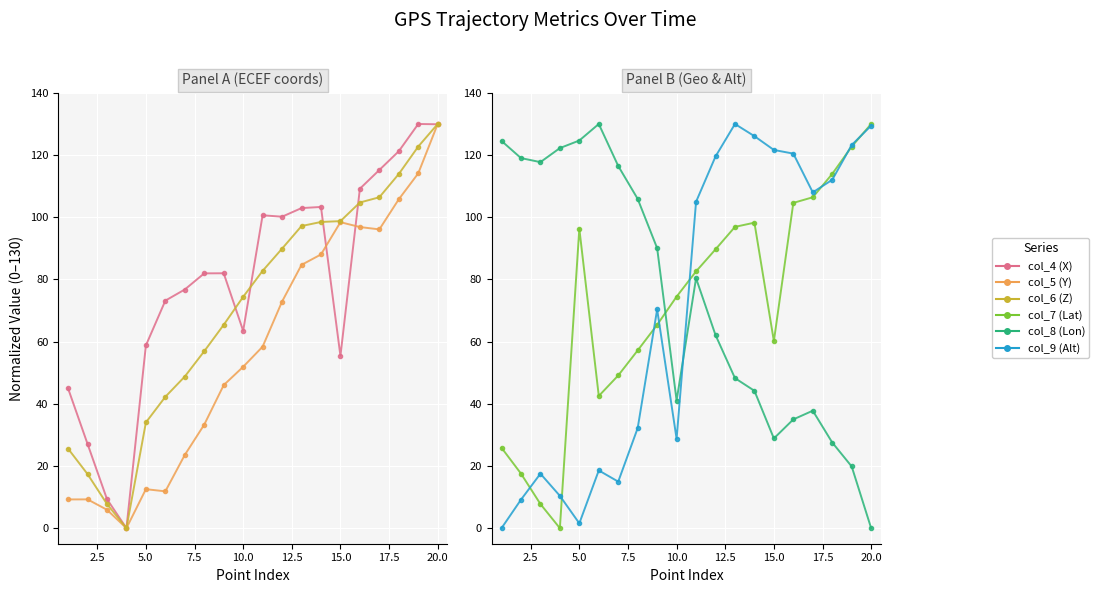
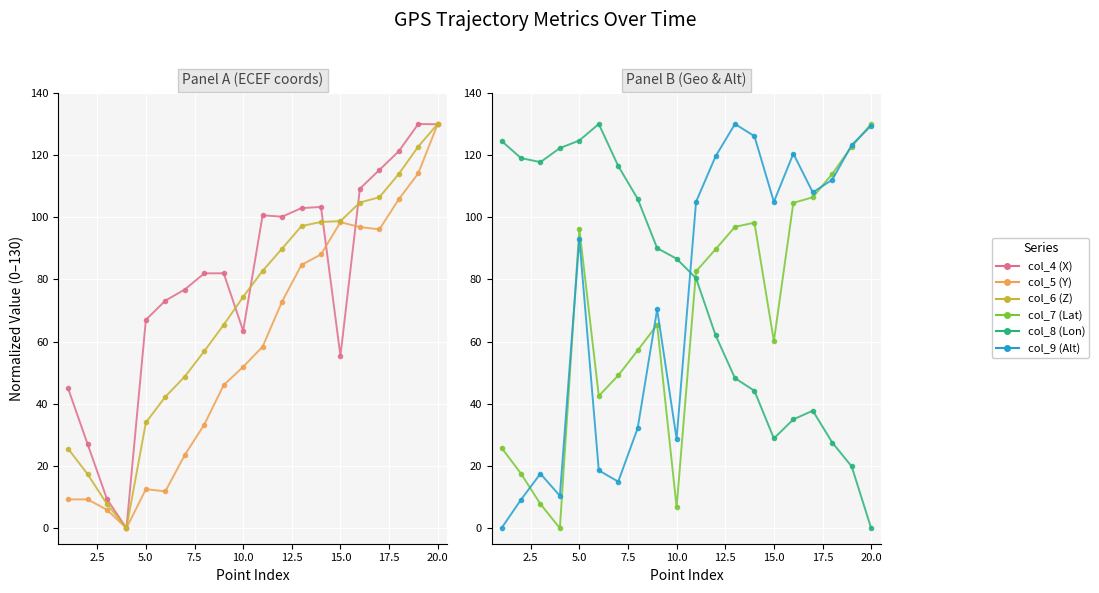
  {
    "Panel A (ECEF coords)": {
      "col_4 (X)": {
-       "5.0": 59,
+       "5.0": 67,
        "10.0": 63,
        "15.0": 55
      }
    },
    "Panel B (Geo & Alt)": {
      "col_7 (Lat)": {
        "5.0": 96,
-       "10.0": 74,
+       "10.0": 7,
        "15.0": 60
      },
      "col_8 (Lon)": {
        "5.0": 125,
-       "10.0": 41,
+       "10.0": 87,
        "15.0": 29,
        "20.0": 0
      },
      "col_9 (Alt)": {
-       "5.0": 2,
+       "5.0": 93,
        "10.0": 29,
-       "15.0": 122
+       "15.0": 105
      }
    }
  }
